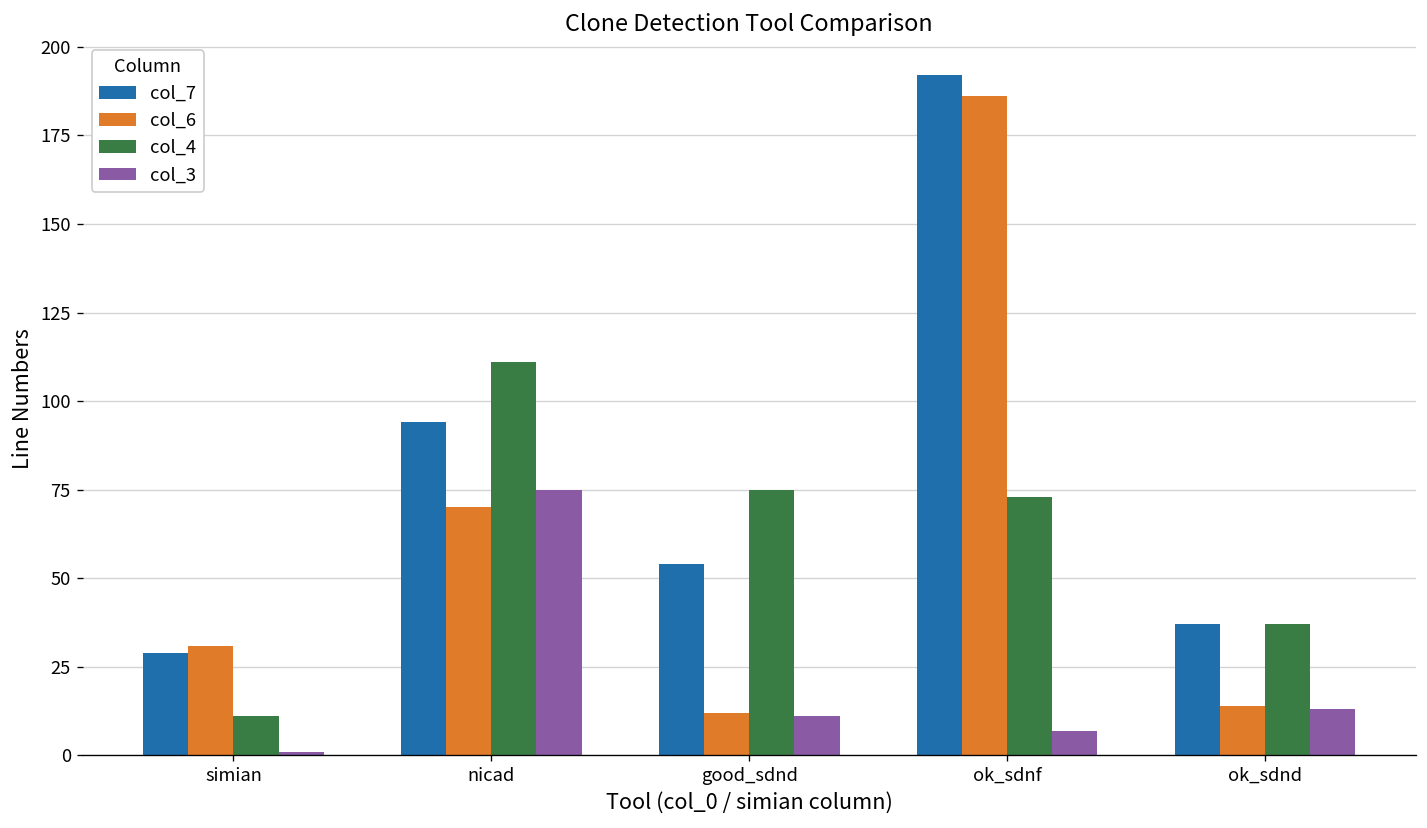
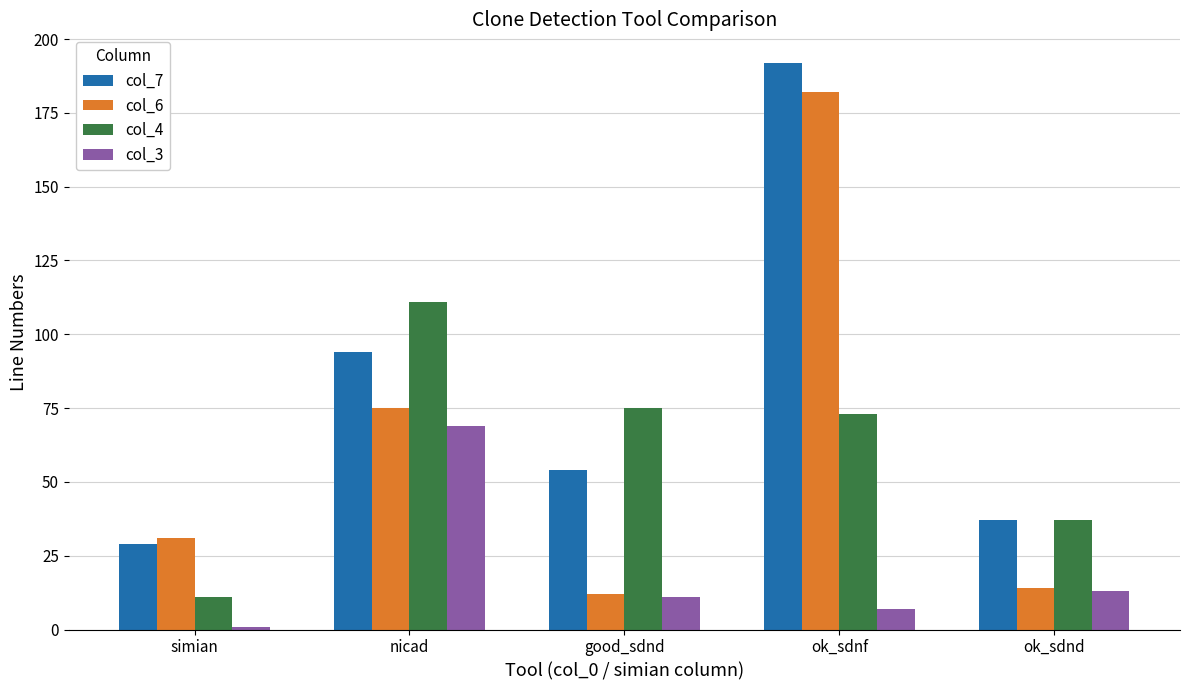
  {
    "col_7": {
      "simian": 29,
      "nicad": 94,
      "good_sdnd": 54,
      "ok_sdnf": 192,
      "ok_sdnd": 37
    },
    "col_6": {
      "simian": 31,
-     "nicad": 70,
+     "nicad": 75,
      "good_sdnd": 12,
-     "ok_sdnf": 186,
+     "ok_sdnf": 182,
      "ok_sdnd": 14
    },
    "col_4": {
      "simian": 11,
      "nicad": 111,
      "good_sdnd": 75,
      "ok_sdnf": 73,
      "ok_sdnd": 37
    },
    "col_3": {
      "simian": 1,
-     "nicad": 75,
+     "nicad": 69,
      "good_sdnd": 11,
      "ok_sdnf": 7,
      "ok_sdnd": 13
    }
  }
